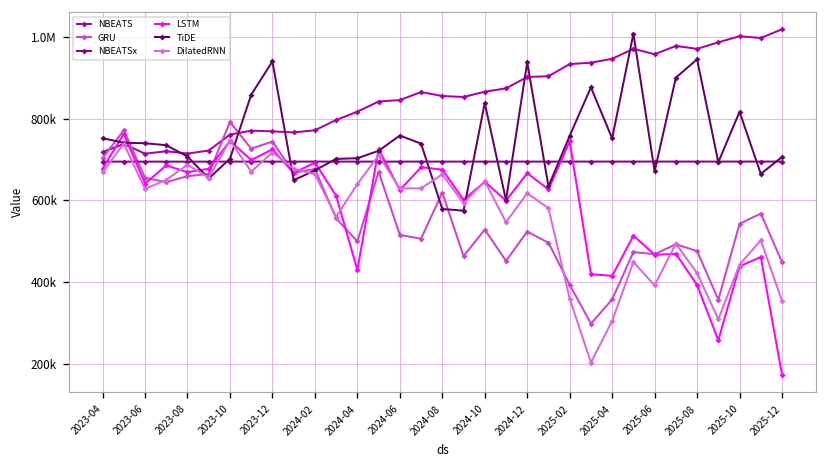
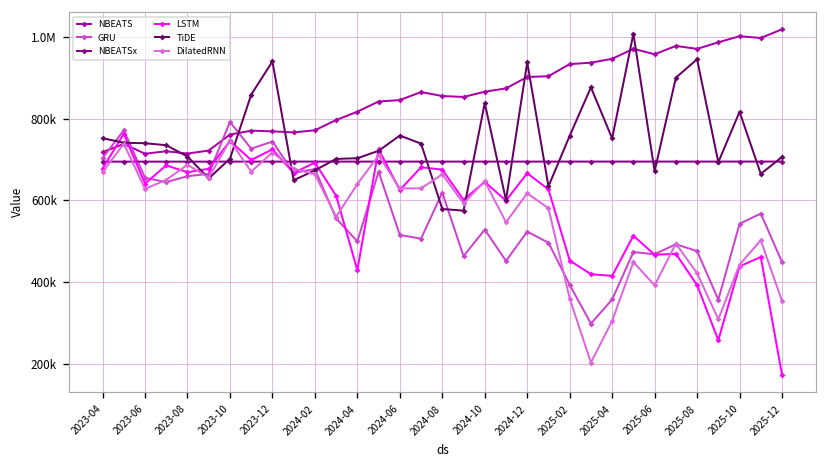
  {
    "LSTM": {
      "2023-04": 680000,
      "2023-06": 640000,
      "2023-08": 670000,
      "2023-12": 720000,
      "2024-04": 430000,
      "2024-08": 680000,
      "2024-12": 670000,
-     "2025-02": 740000,
+     "2025-02": 450000,
      "2025-04": 420000,
      "2025-08": 390000,
      "2025-12": 170000
    }
  }
